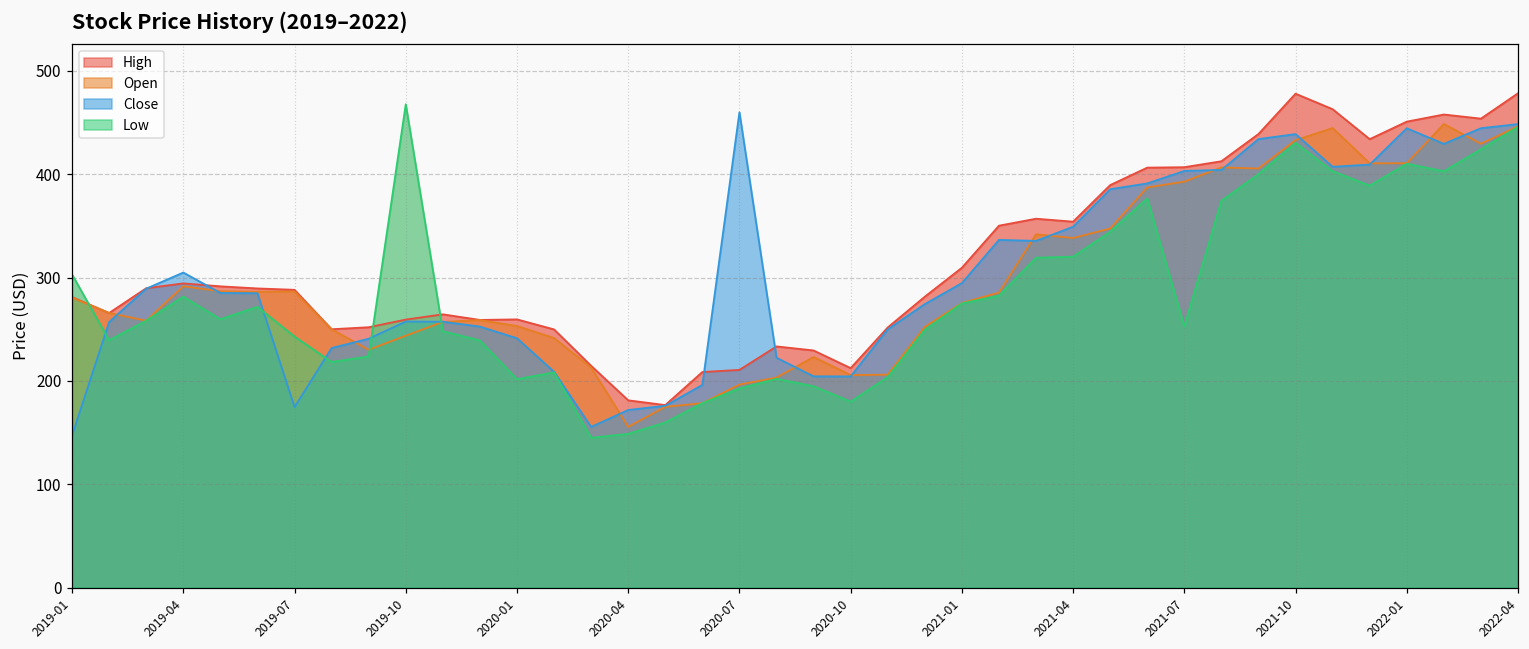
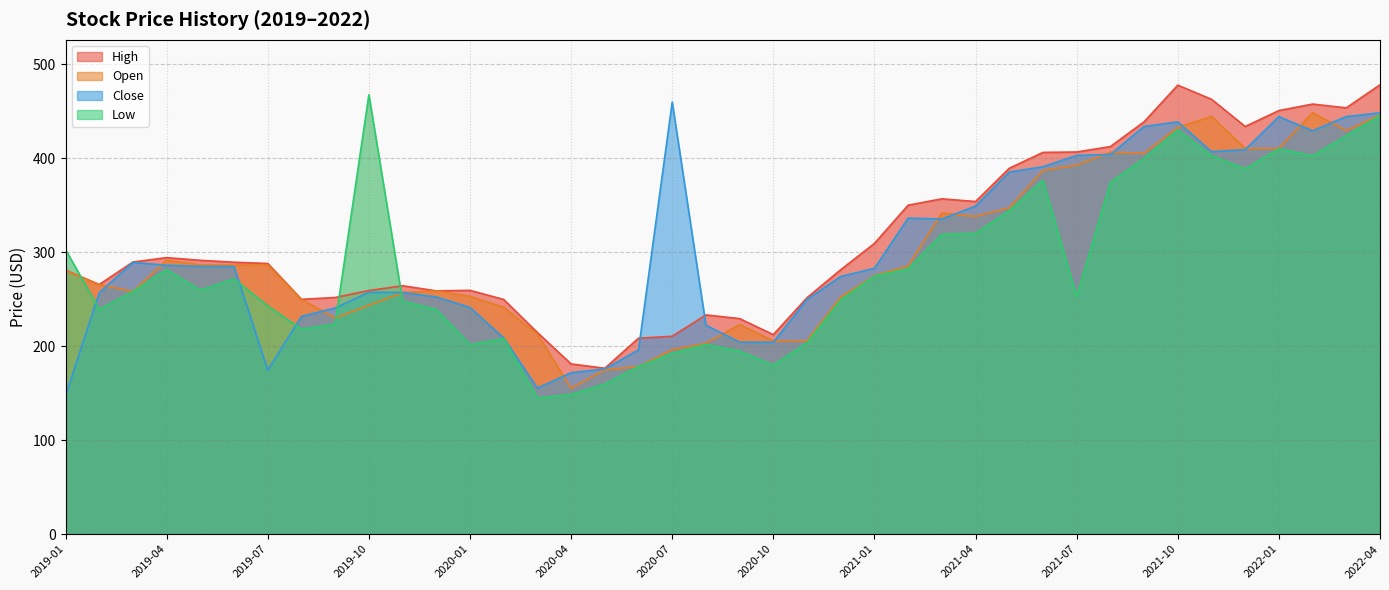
  {
    "Close": {
      "2019-01": 150,
-     "2019-04": 300,
+     "2019-04": 290,
      "2019-07": 170,
      "2020-01": 240,
      "2020-04": 170,
      "2020-07": 460,
-     "2021-01": 290,
+     "2021-01": 280,
      "2021-04": 350,
      "2021-07": 400,
      "2021-10": 440,
      "2022-01": 440
    },
    "Low": {
      "2019-04": 280,
      "2019-07": 240,
      "2020-01": 200,
      "2020-04": 150,
      "2020-07": 190,
      "2020-10": 180,
      "2021-04": 320,
      "2021-07": 250
    }
  }
